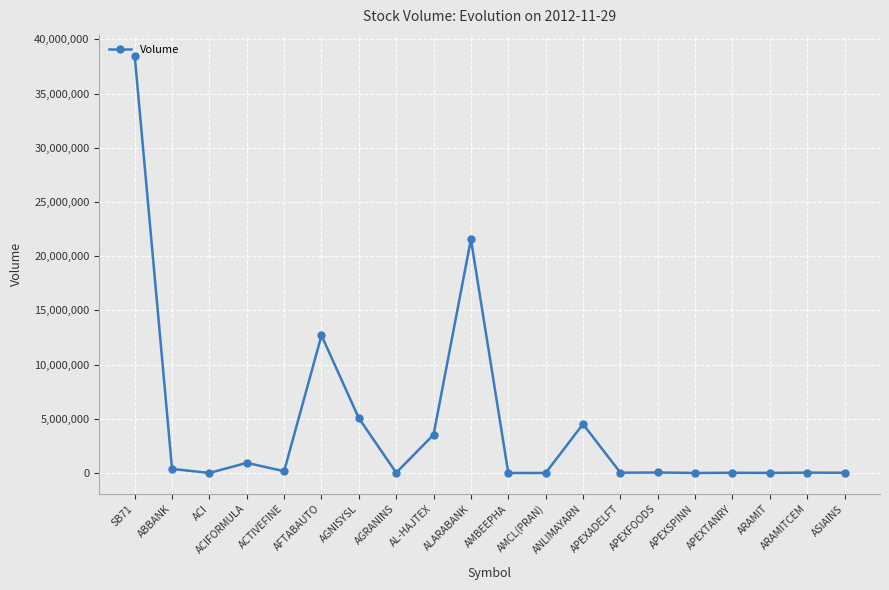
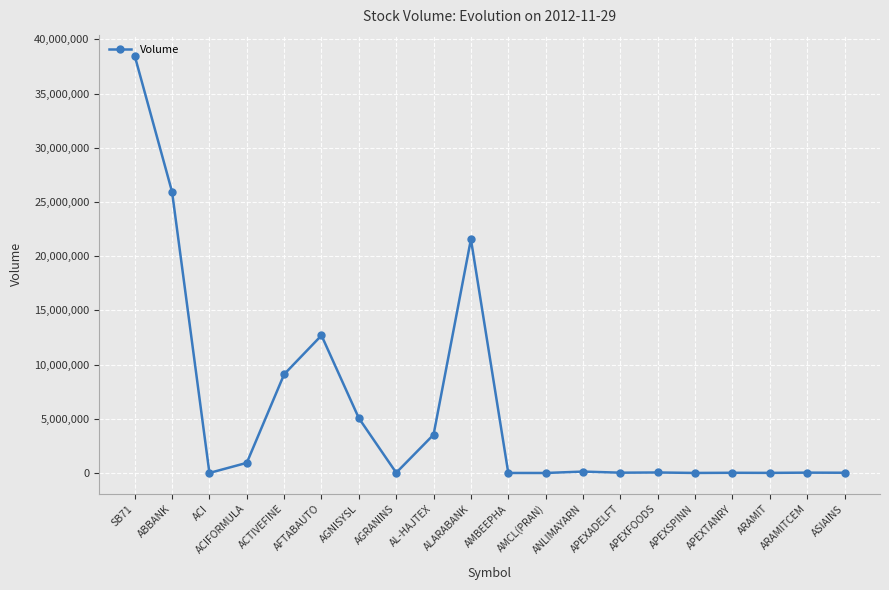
  {
    "SB71": "38,500,000",
-   "ABBANK": "400,000",
+   "ABBANK": "25,900,000",
    "ACI": "0",
    "ACIFORMULA": "900,000",
-   "ACTIVEFINE": "200,000",
+   "ACTIVEFINE": "9,100,000",
    "AFTABAUTO": "12,700,000",
    "AGNISYSL": "5,100,000",
    "AGRANINS": "0",
    "AL-HAJTEX": "3,500,000",
    "ALARABANK": "21,600,000",
    "AMBEEPHA": "0",
    "AMCL(PRAN)": "0",
-   "ANLIMAYARN": "4,500,000",
+   "ANLIMAYARN": "100,000",
    "APEXADELFT": "0",
    "APEXFOODS": "0",
    "APEXSPINN": "0",
    "APEXTANRY": "0",
    "ARAMIT": "0",
    "ARAMITCEM": "0",
    "ASIAINS": "0"
  }
